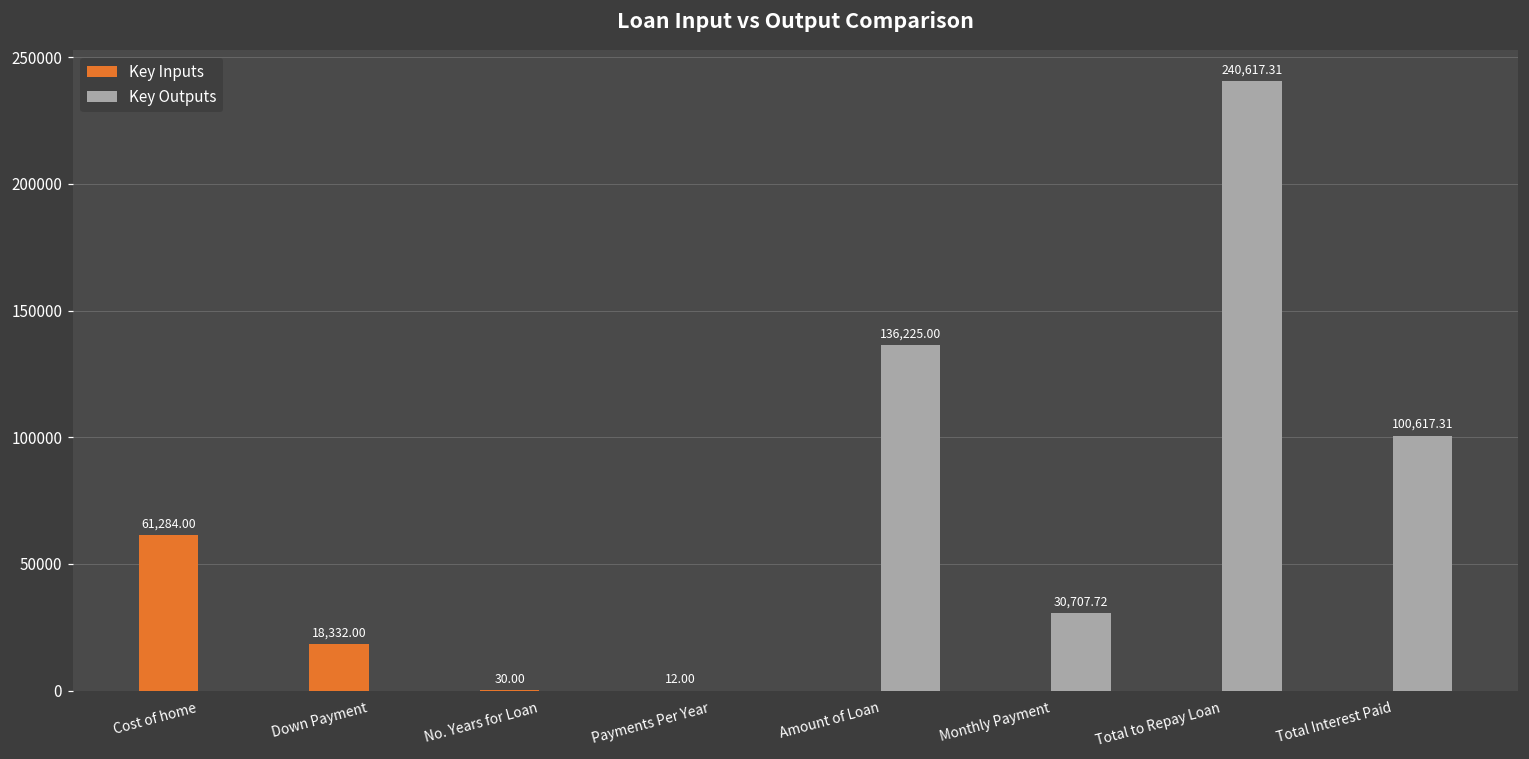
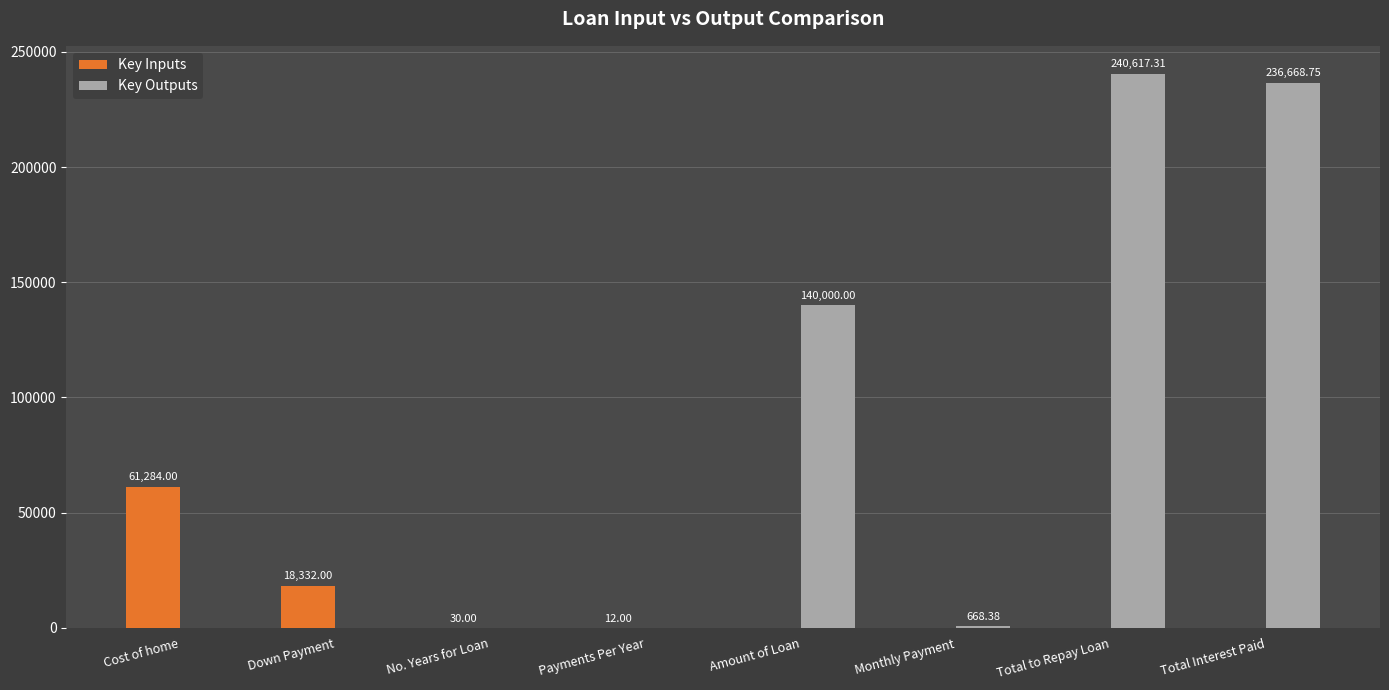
  {
    "Key Inputs": {
      "Cost of home": "61,284.00",
      "Down Payment": "18,332.00",
      "No. Years for Loan": "30.00",
      "Payments Per Year": "12.00"
    },
    "Key Outputs": {
-     "Amount of Loan": "136,225.00",
-     "Monthly Payment": "30,707.72",
+     "Amount of Loan": "140,000.00",
+     "Monthly Payment": "668.38",
      "Total to Repay Loan": "240,617.31",
-     "Total Interest Paid": "100,617.31"
+     "Total Interest Paid": "236,668.75"
    }
  }
